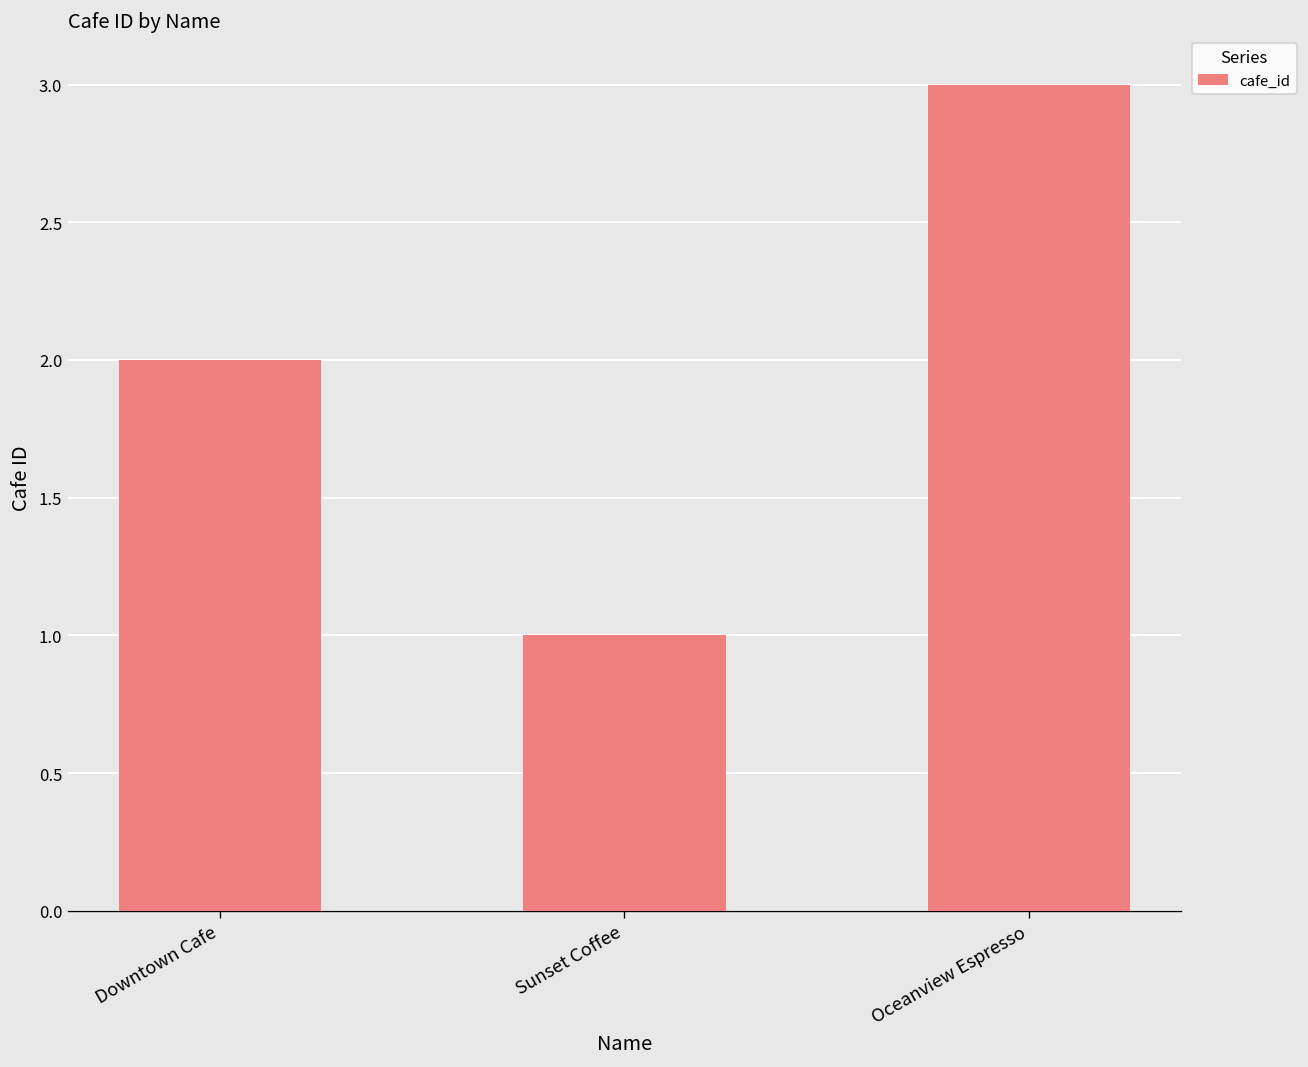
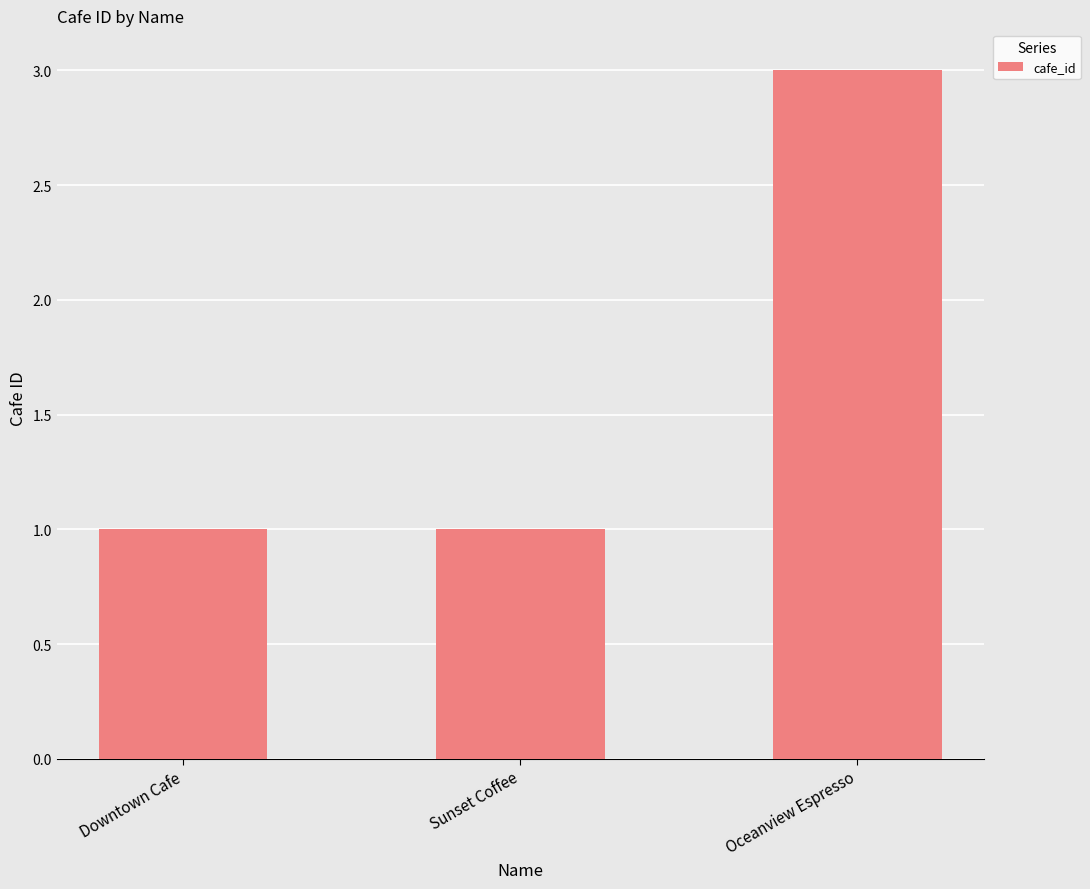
  {
-   "Downtown Cafe": 2,
+   "Downtown Cafe": 1,
    "Sunset Coffee": 1,
    "Oceanview Espresso": 3
  }
